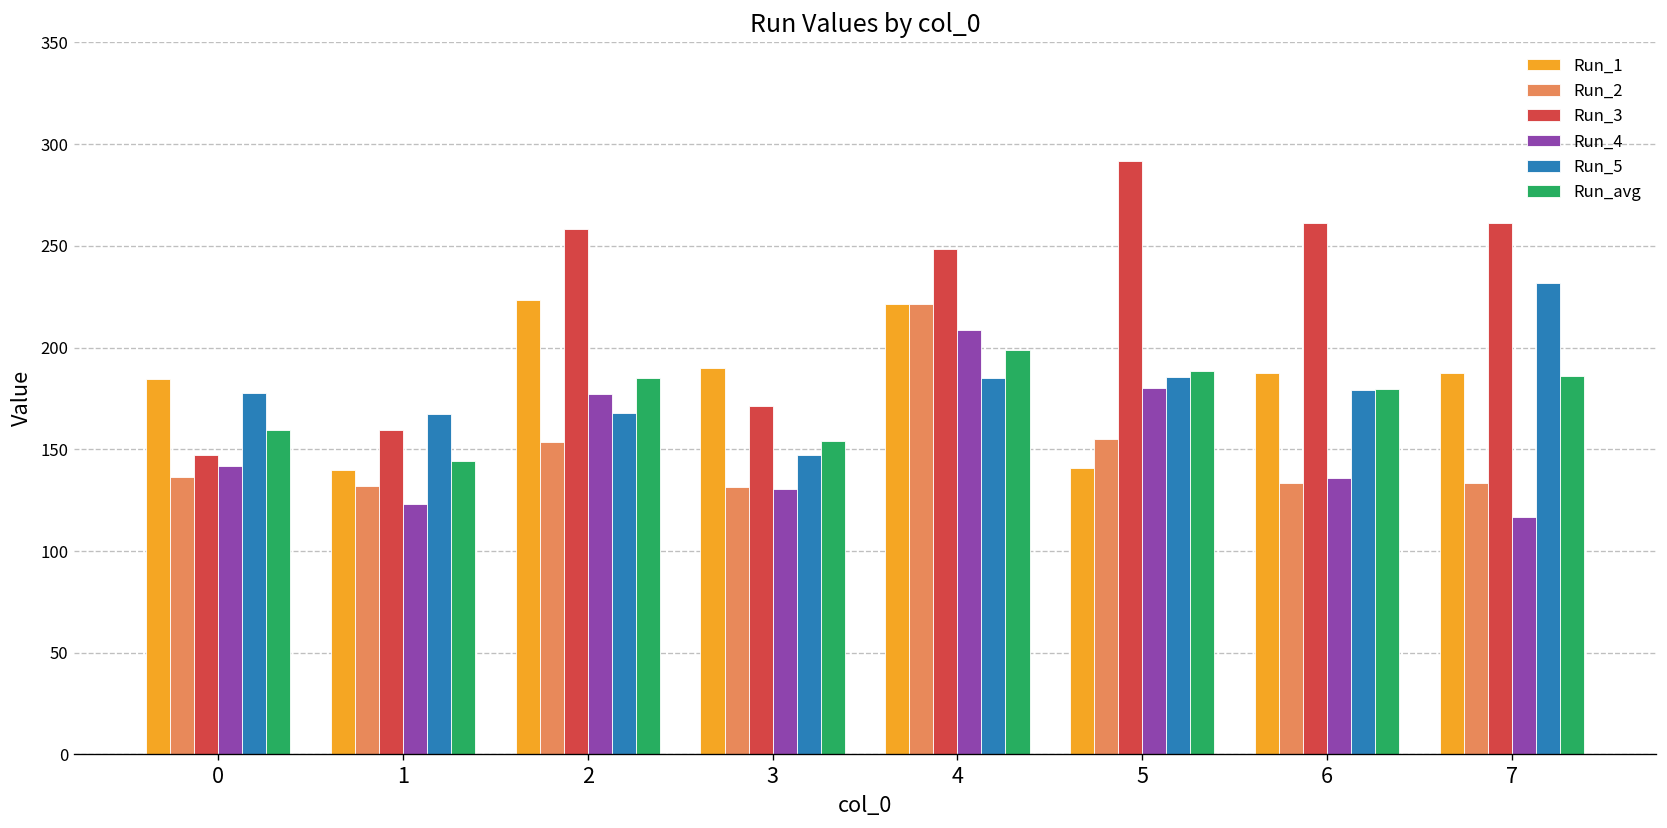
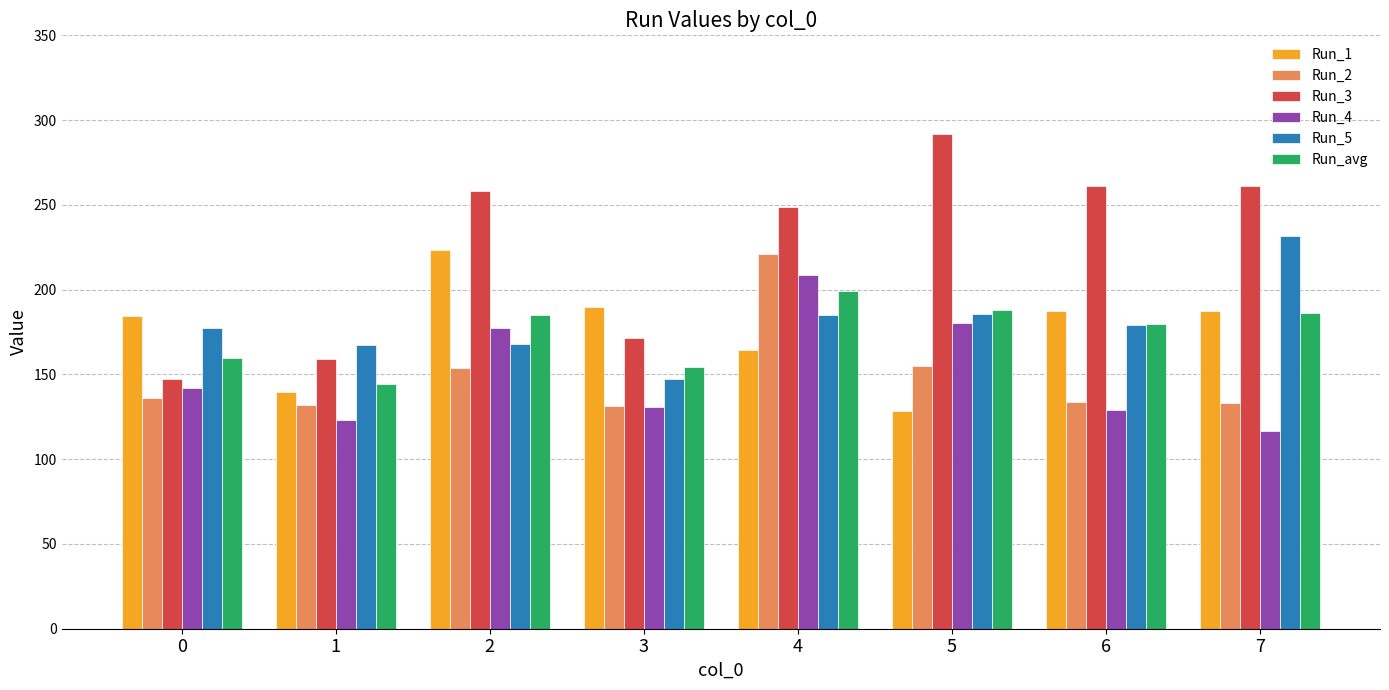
  {
    "Run_1": {
      "0": 185,
      "1": 140,
      "2": 223,
      "3": 190,
-     "4": 221,
-     "5": 141,
+     "4": 164,
+     "5": 129,
      "6": 187,
      "7": 187
    },
    "Run_2": {
      "0": 136,
      "1": 132,
      "2": 154,
      "3": 132,
      "4": 221,
      "5": 155,
      "6": 134,
      "7": 133
    },
    "Run_3": {
      "0": 147,
      "1": 159,
      "2": 258,
      "3": 171,
      "4": 249,
      "5": 292,
      "6": 261,
      "7": 261
    },
    "Run_4": {
      "0": 142,
      "1": 123,
      "2": 177,
      "3": 131,
      "4": 209,
      "5": 180,
-     "6": 136,
+     "6": 129,
      "7": 117
    },
    "Run_5": {
      "0": 178,
      "1": 167,
      "2": 168,
      "3": 147,
      "4": 185,
      "5": 186,
      "6": 179,
      "7": 232
    },
    "Run_avg": {
      "0": 159,
      "1": 144,
      "2": 185,
      "3": 154,
      "4": 199,
      "5": 188,
      "6": 179,
      "7": 186
    }
  }
